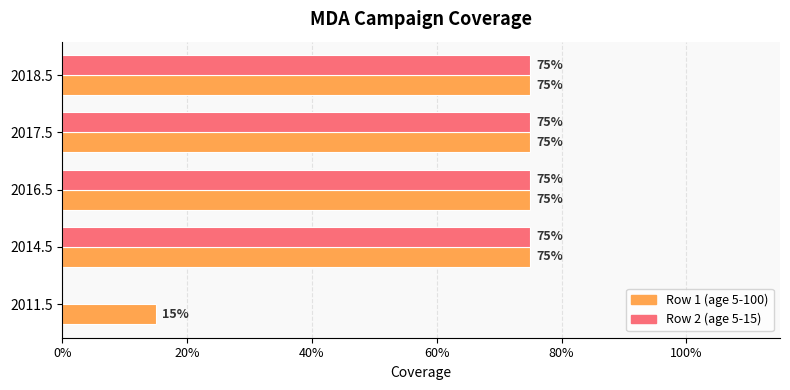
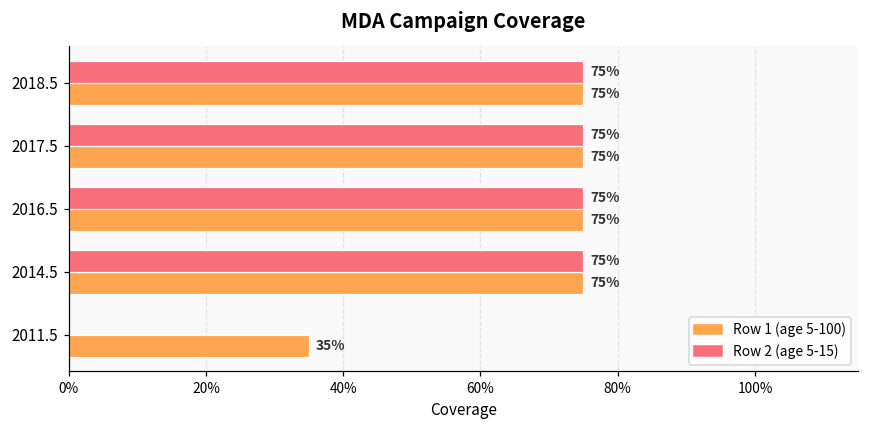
  {
    "Row 1 (age 5-100)": {
      "2018.5": "75%",
      "2017.5": "75%",
      "2016.5": "75%",
      "2014.5": "75%",
-     "2011.5": "15%"
+     "2011.5": "35%"
    },
    "Row 2 (age 5-15)": {
      "2018.5": "75%",
      "2017.5": "75%",
      "2016.5": "75%",
      "2014.5": "75%"
    }
  }
